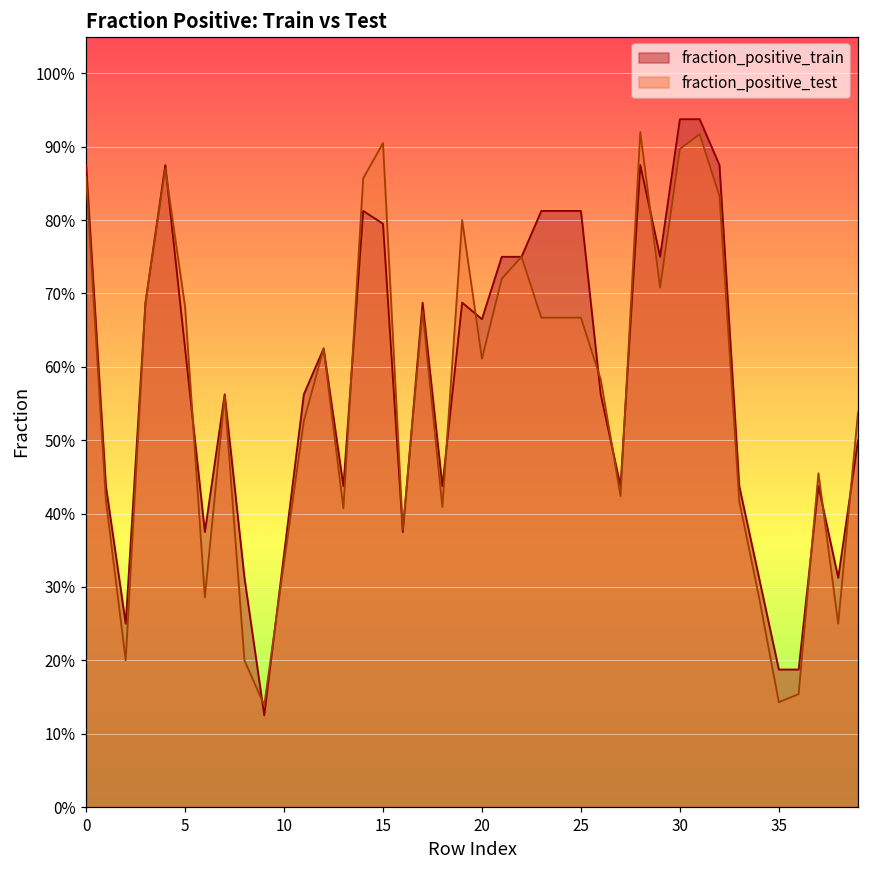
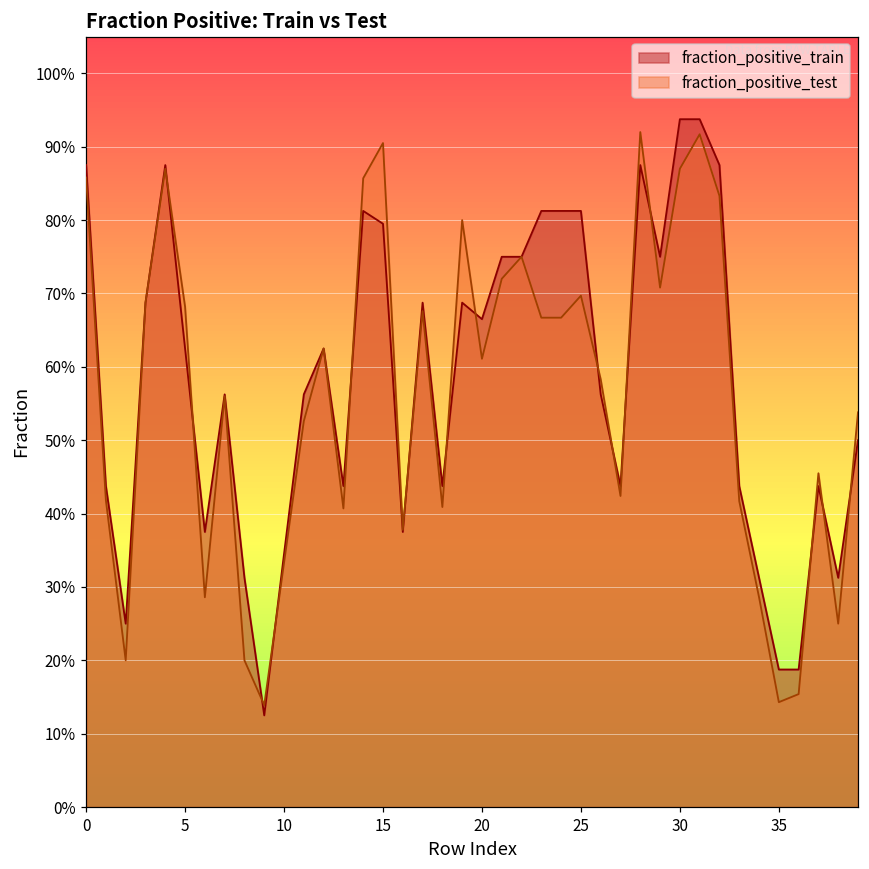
  {
    "fraction_positive_train": {
      "0": "88%",
      "5": "63%",
      "10": "34%",
      "15": "80%",
      "20": "67%",
      "25": "81%",
      "30": "94%",
      "35": "19%"
    },
    "fraction_positive_test": {
      "0": "86%",
      "5": "68%",
      "10": "33%",
      "15": "91%",
      "20": "61%",
-     "25": "67%",
-     "30": "90%",
+     "25": "70%",
+     "30": "87%",
      "35": "14%"
    }
  }
